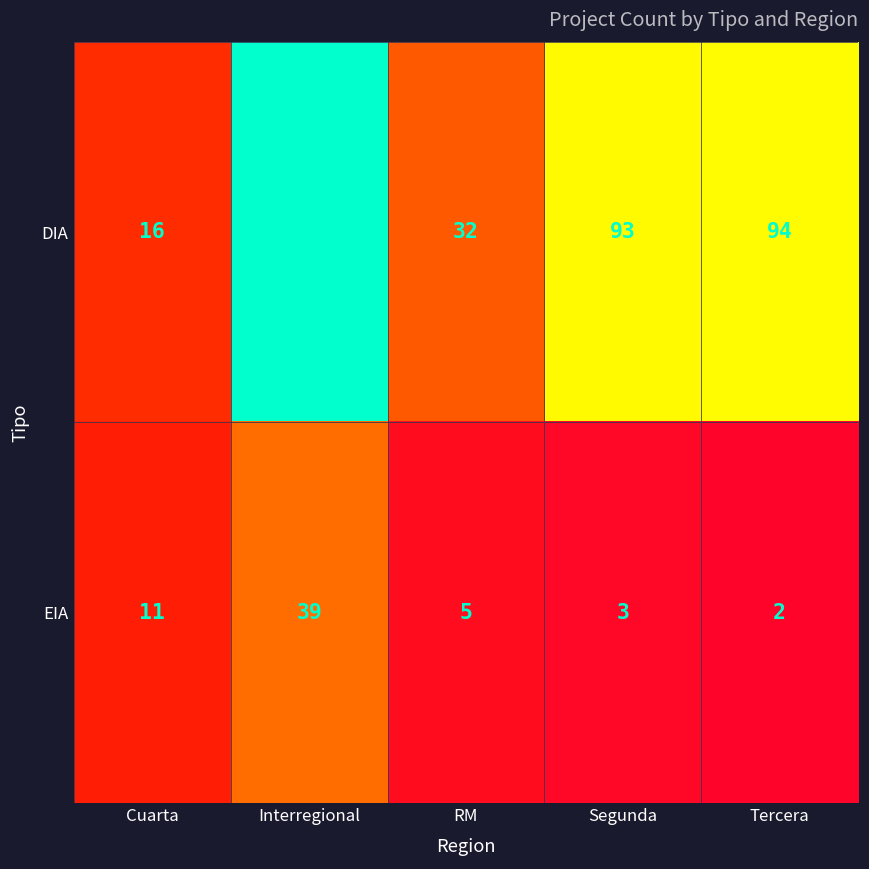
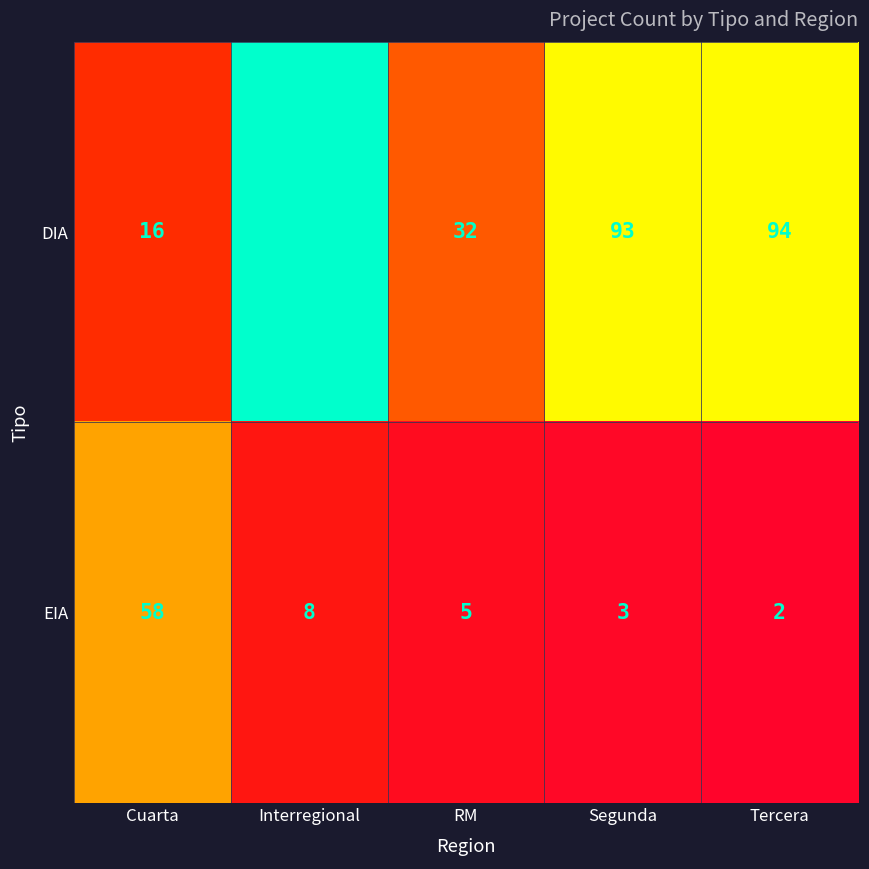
  {
    "DIA": {
      "Cuarta": 16,
      "RM": 32,
      "Segunda": 93,
      "Tercera": 94
    },
    "EIA": {
-     "Cuarta": 11,
-     "Interregional": 39,
+     "Cuarta": 58,
+     "Interregional": 8,
      "RM": 5,
      "Segunda": 3,
      "Tercera": 2
    }
  }
